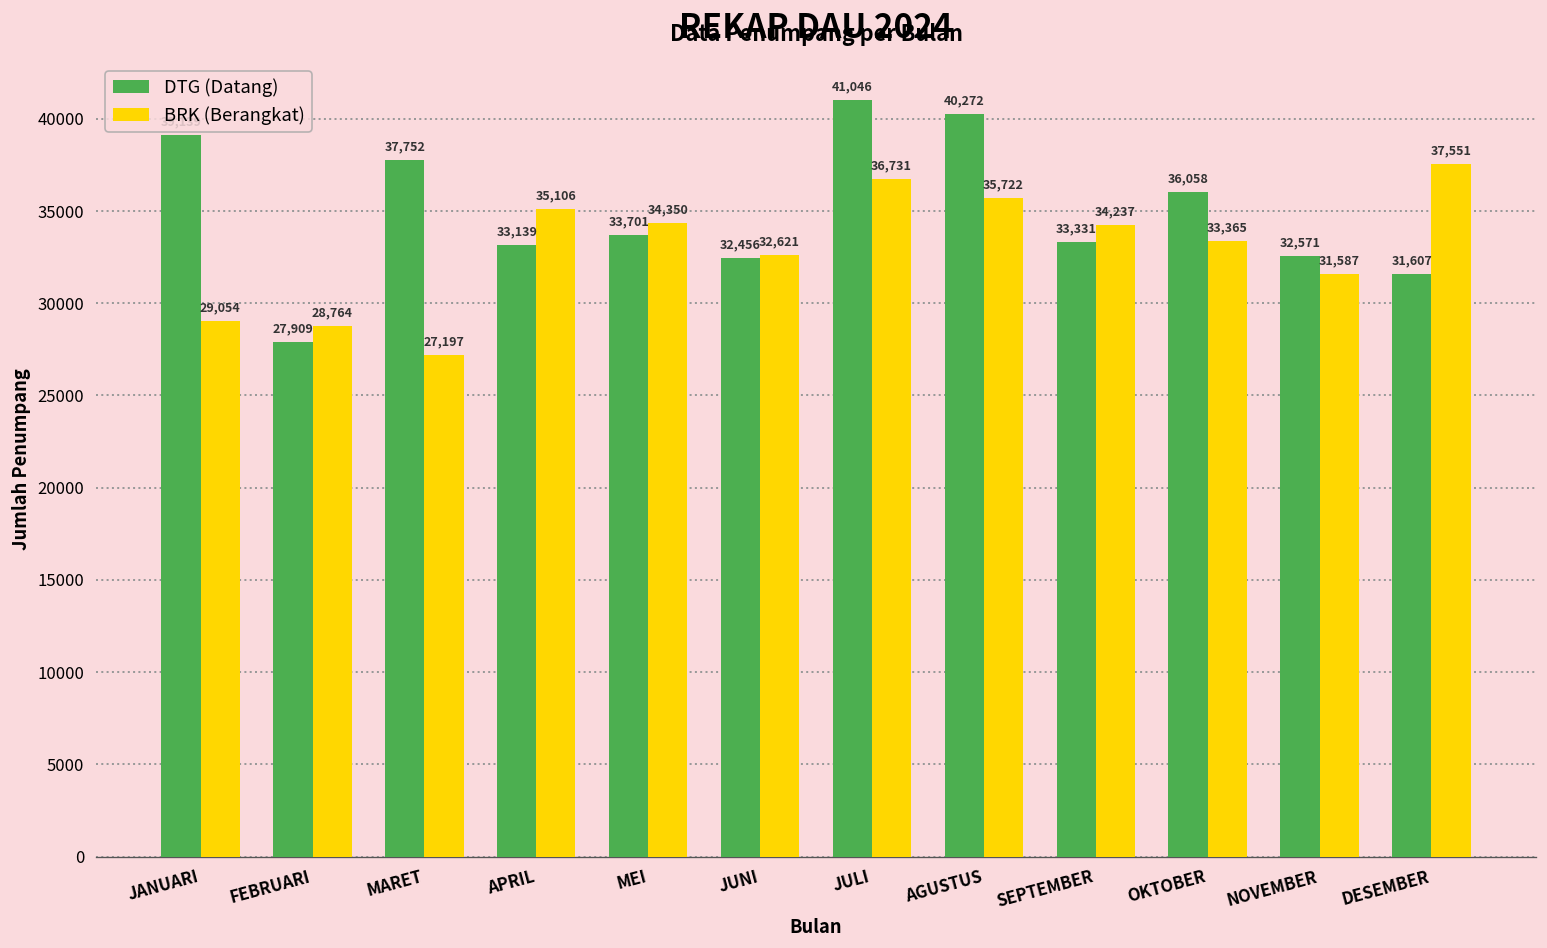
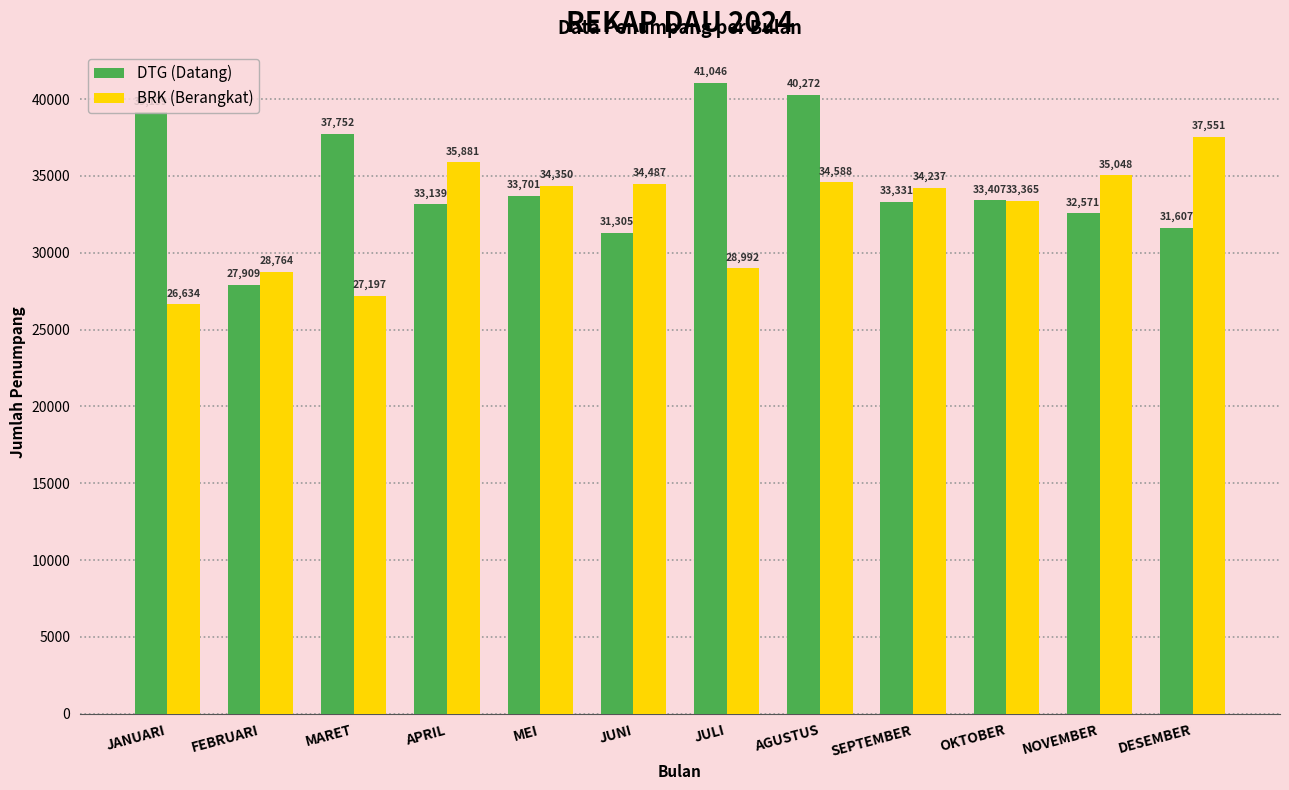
  {
    "DTG (Datang)": {
      "FEBRUARI": "27,909",
      "MARET": "37,752",
      "APRIL": "33,139",
      "MEI": "33,701",
-     "JUNI": "32,456",
+     "JUNI": "31,305",
      "JULI": "41,046",
      "AGUSTUS": "40,272",
      "SEPTEMBER": "33,331",
-     "OKTOBER": "36,058",
+     "OKTOBER": "33,407",
      "NOVEMBER": "32,571",
      "DESEMBER": "31,607"
    },
    "BRK (Berangkat)": {
-     "JANUARI": "29,054",
+     "JANUARI": "26,634",
      "FEBRUARI": "28,764",
      "MARET": "27,197",
-     "APRIL": "35,106",
+     "APRIL": "35,881",
      "MEI": "34,350",
-     "JUNI": "32,621",
-     "JULI": "36,731",
-     "AGUSTUS": "35,722",
+     "JUNI": "34,487",
+     "JULI": "28,992",
+     "AGUSTUS": "34,588",
      "SEPTEMBER": "34,237",
      "OKTOBER": "33,365",
-     "NOVEMBER": "31,587",
+     "NOVEMBER": "35,048",
      "DESEMBER": "37,551"
    }
  }
